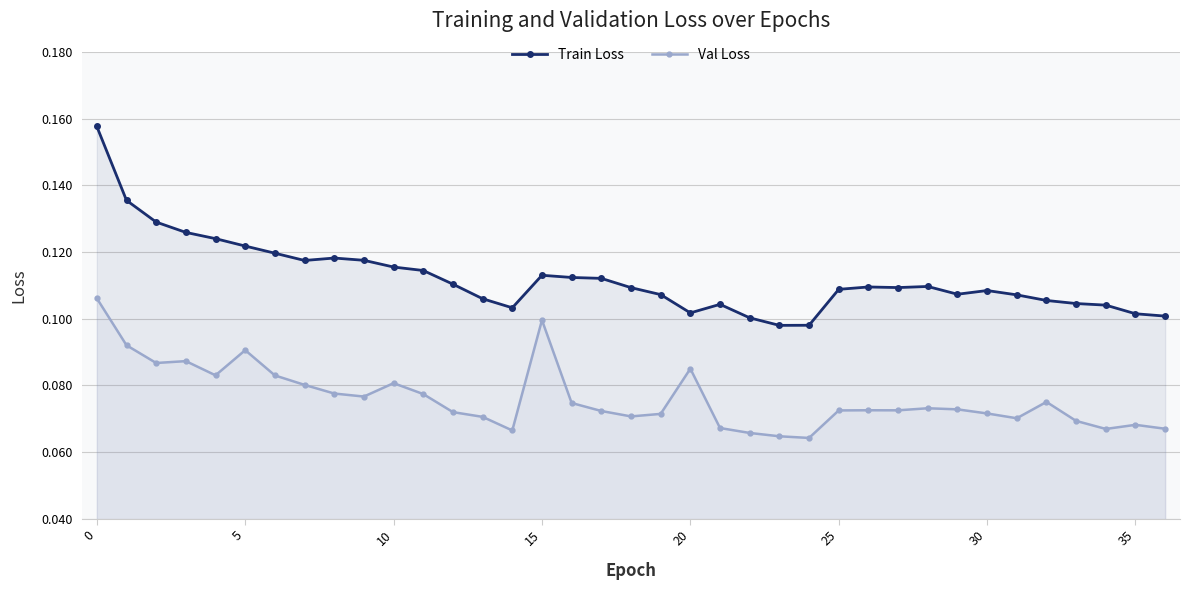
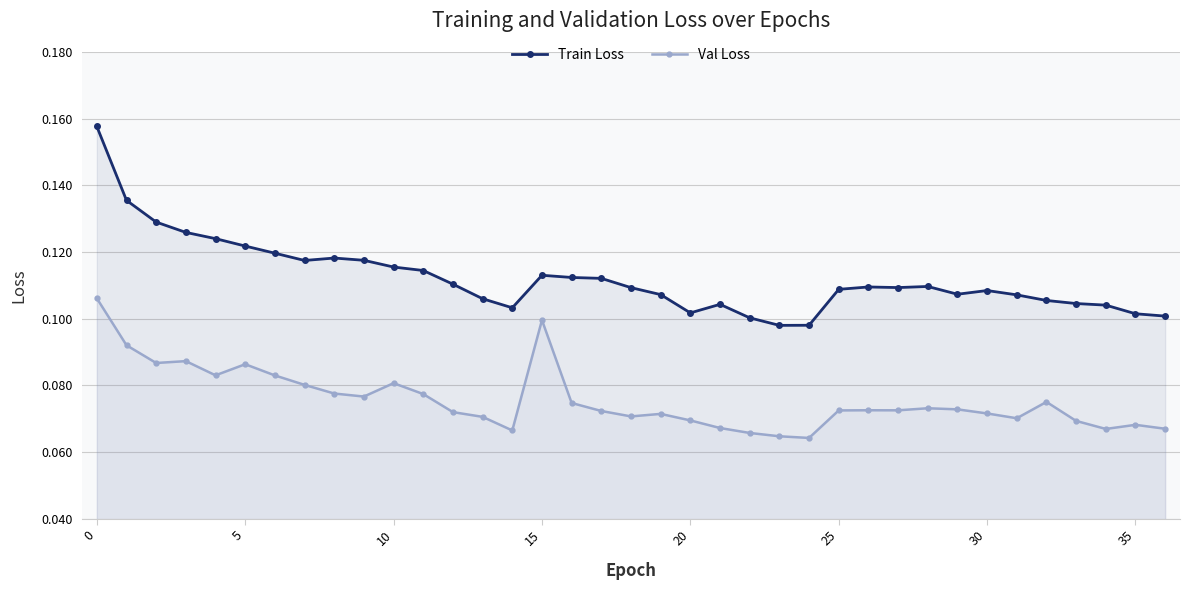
  {
    "Train Loss": {
      "0": 0.158,
      "5": 0.122,
      "10": 0.115,
      "15": 0.113,
      "20": 0.102,
      "25": 0.109,
      "30": 0.108,
      "35": 0.101
    },
    "Val Loss": {
      "0": 0.106,
-     "5": 0.091,
+     "5": 0.086,
      "10": 0.081,
      "15": 0.100,
-     "20": 0.085,
+     "20": 0.069,
      "25": 0.072,
      "30": 0.072,
      "35": 0.068
    }
  }
